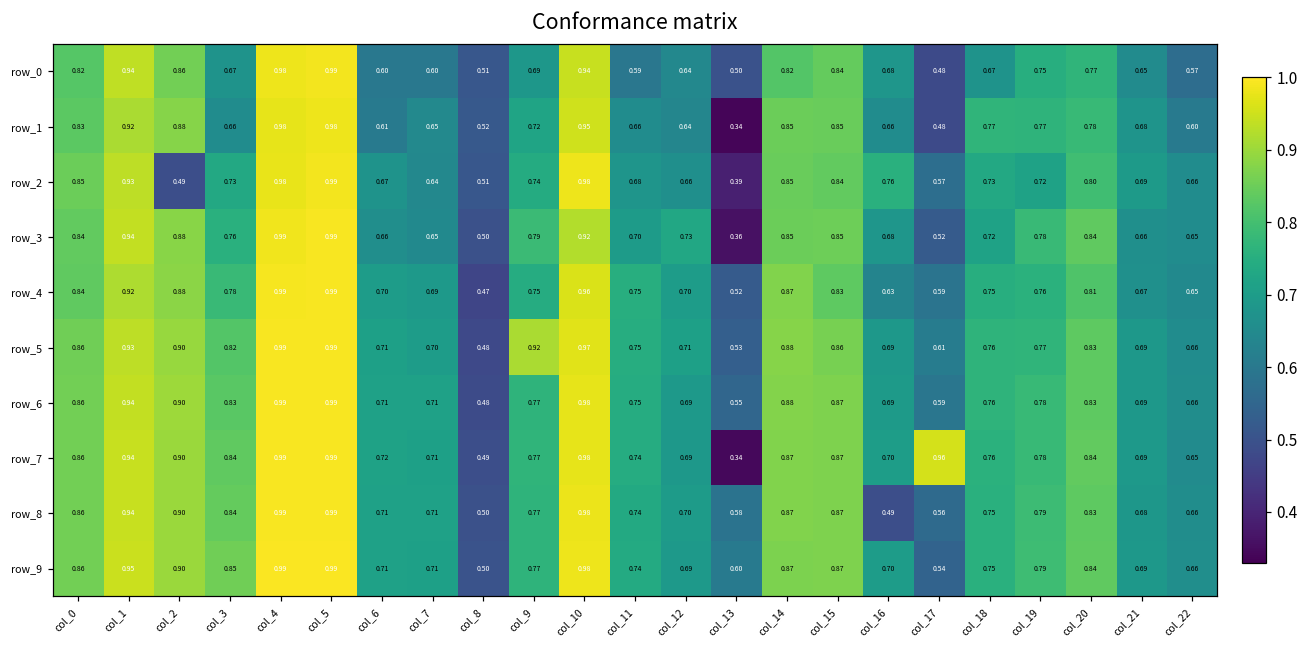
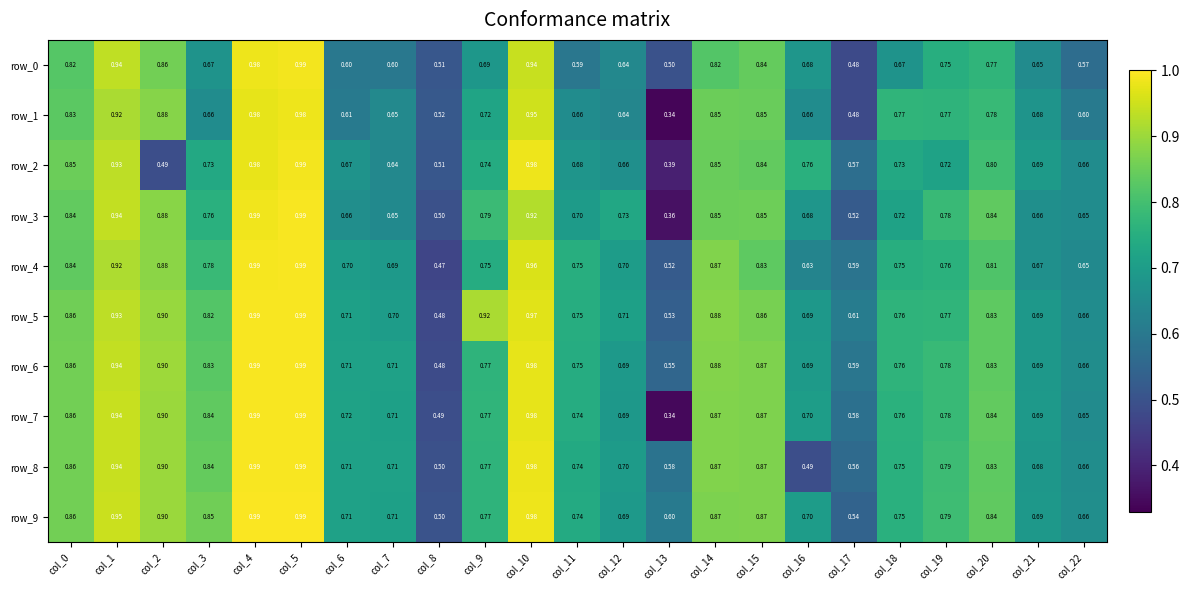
  {
    "row_7": {
      "col_0": 0.86,
      "col_1": 0.94,
      "col_2": 0.90,
      "col_3": 0.84,
      "col_4": 0.99,
      "col_5": 0.99,
      "col_6": 0.72,
      "col_7": 0.71,
      "col_8": 0.49,
      "col_9": 0.77,
      "col_10": 0.98,
      "col_11": 0.74,
      "col_12": 0.69,
      "col_13": 0.34,
      "col_14": 0.87,
      "col_15": 0.87,
      "col_16": 0.70,
-     "col_17": 0.96,
+     "col_17": 0.58,
      "col_18": 0.76,
      "col_19": 0.78,
      "col_20": 0.84,
      "col_21": 0.69,
      "col_22": 0.65
    }
  }
